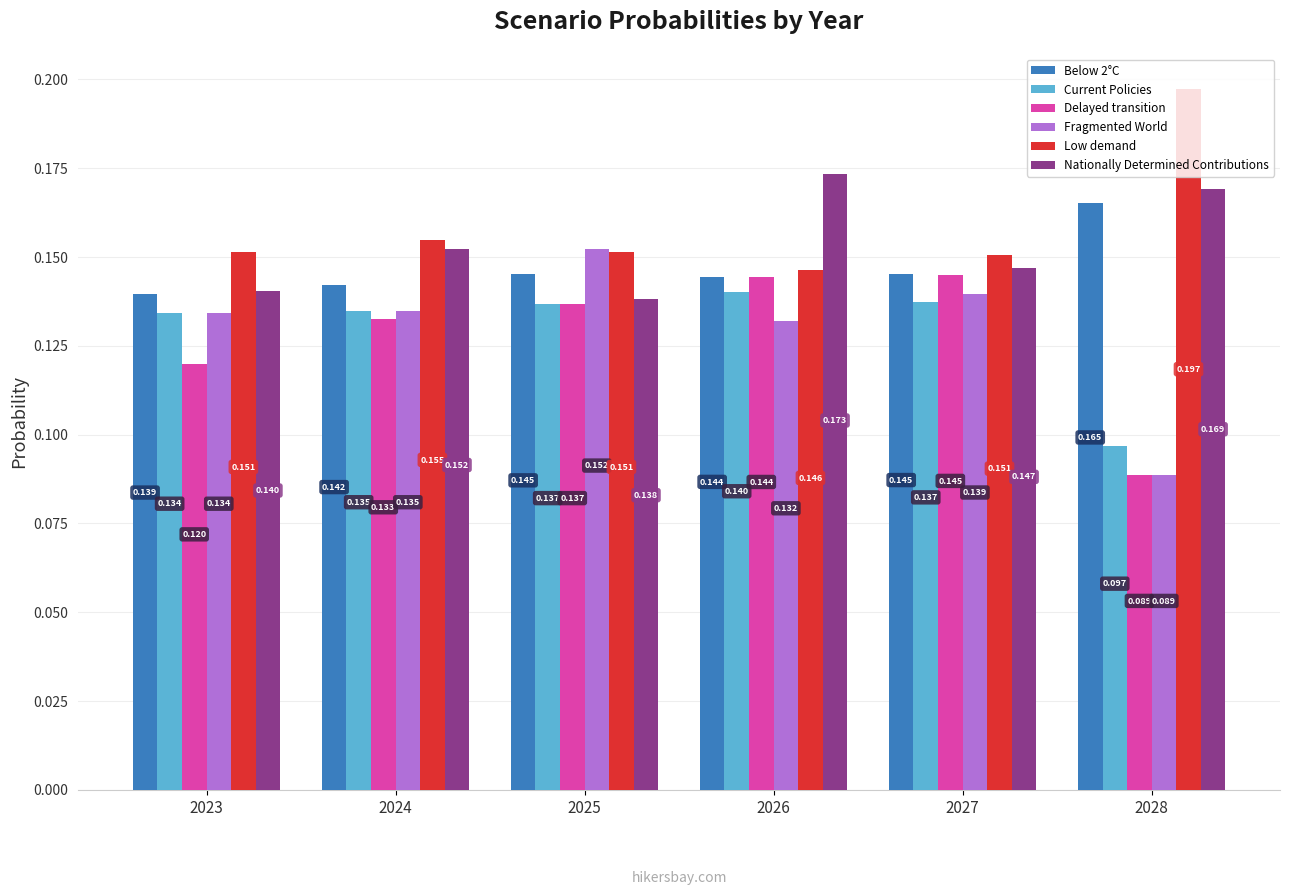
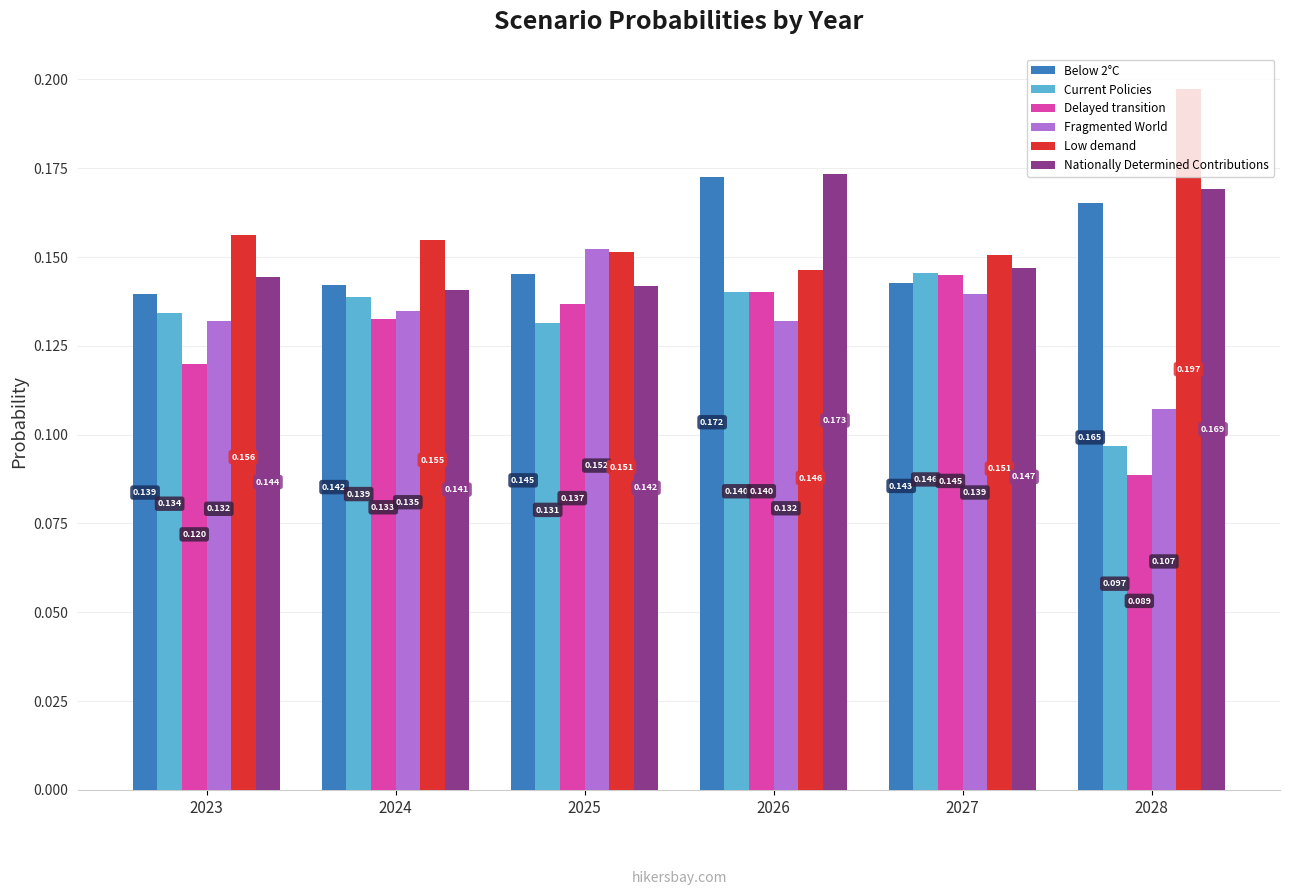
  {
    "Below 2°C": {
-     "2026": 0.144,
-     "2027": 0.145
+     "2026": 0.172,
+     "2027": 0.143
    },
    "Current Policies": {
-     "2024": 0.135,
-     "2025": 0.137,
-     "2027": 0.137
+     "2024": 0.139,
+     "2025": 0.131,
+     "2027": 0.146
    },
    "Delayed transition": {
-     "2026": 0.144
+     "2026": 0.140
    },
    "Fragmented World": {
-     "2023": 0.134,
-     "2028": 0.089
+     "2023": 0.132,
+     "2028": 0.107
    },
    "Low demand": {
-     "2023": 0.151
+     "2023": 0.156
    },
    "Nationally Determined Contributions": {
-     "2023": 0.140,
-     "2024": 0.152,
-     "2025": 0.138
+     "2023": 0.144,
+     "2024": 0.141,
+     "2025": 0.142
    }
  }
